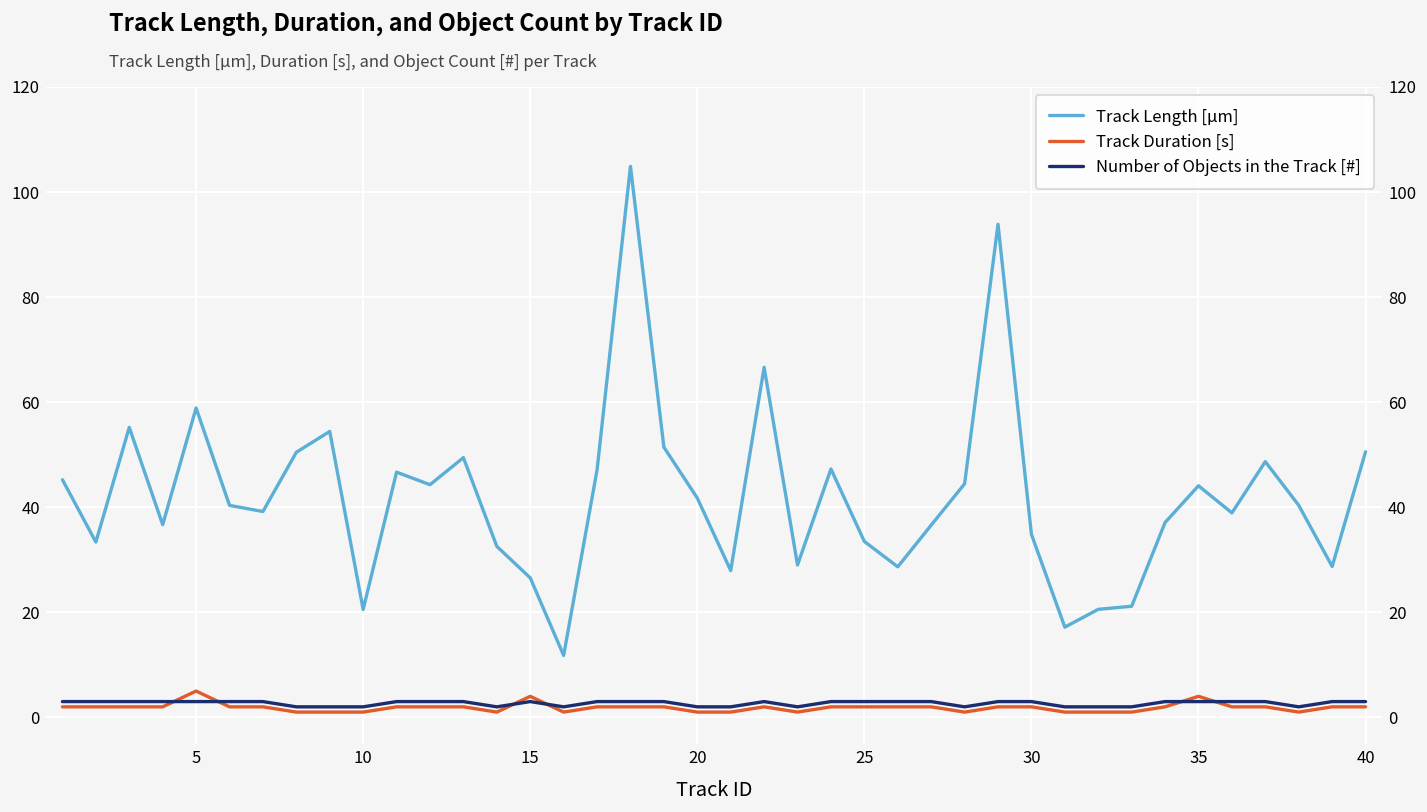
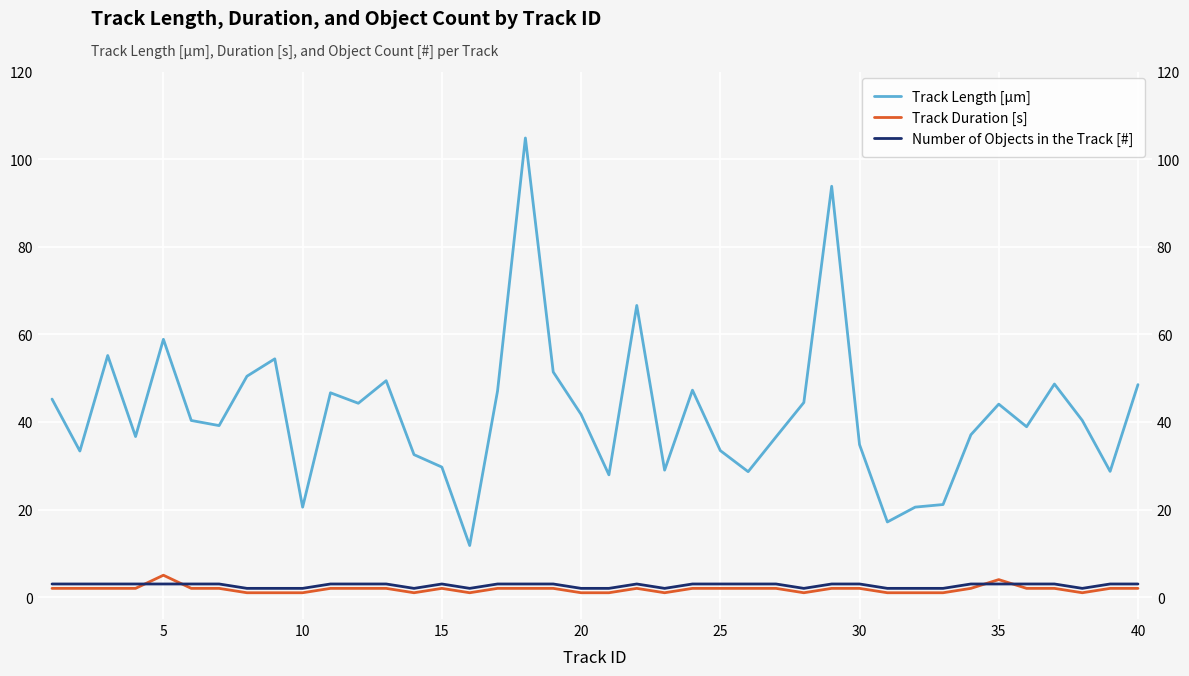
  {
    "Track Length [µm]": {
      "5": 59,
      "10": 21,
-     "15": 27,
+     "15": 30,
      "20": 42,
      "25": 33,
      "30": 35,
      "35": 44,
-     "40": 51
+     "40": 49
    },
    "Track Duration [s]": {
      "5": 5,
      "10": 1,
-     "15": 4,
+     "15": 2,
      "20": 1,
      "25": 2,
      "30": 2,
      "35": 4,
      "40": 2
    },
    "Number of Objects in the Track [#]": {
      "5": 3,
      "10": 2,
      "15": 3,
      "20": 2,
      "25": 3,
      "30": 3,
      "35": 3,
      "40": 3
    }
  }
